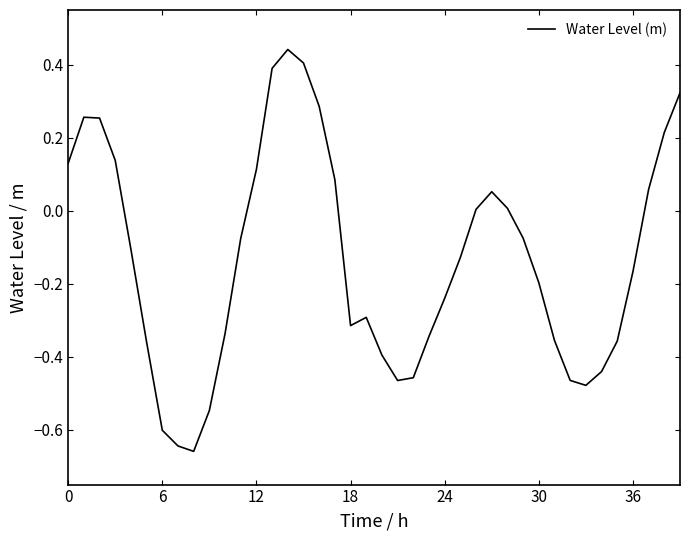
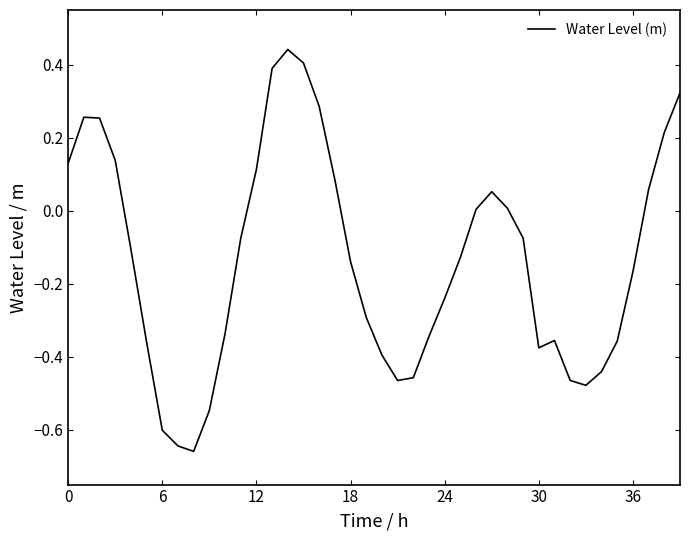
  {
    "0": 0.13,
    "6": -0.60,
    "12": 0.11,
-   "18": -0.31,
+   "18": -0.14,
    "24": -0.24,
-   "30": -0.20,
+   "30": -0.38,
    "36": -0.17
  }
